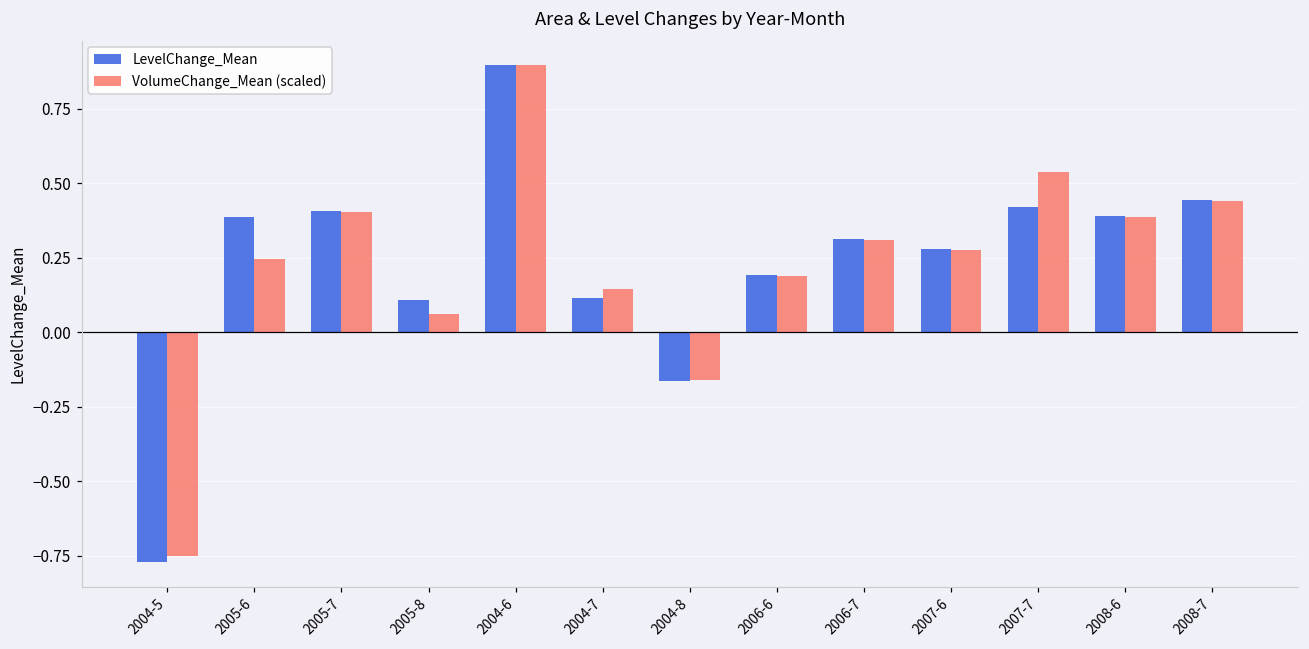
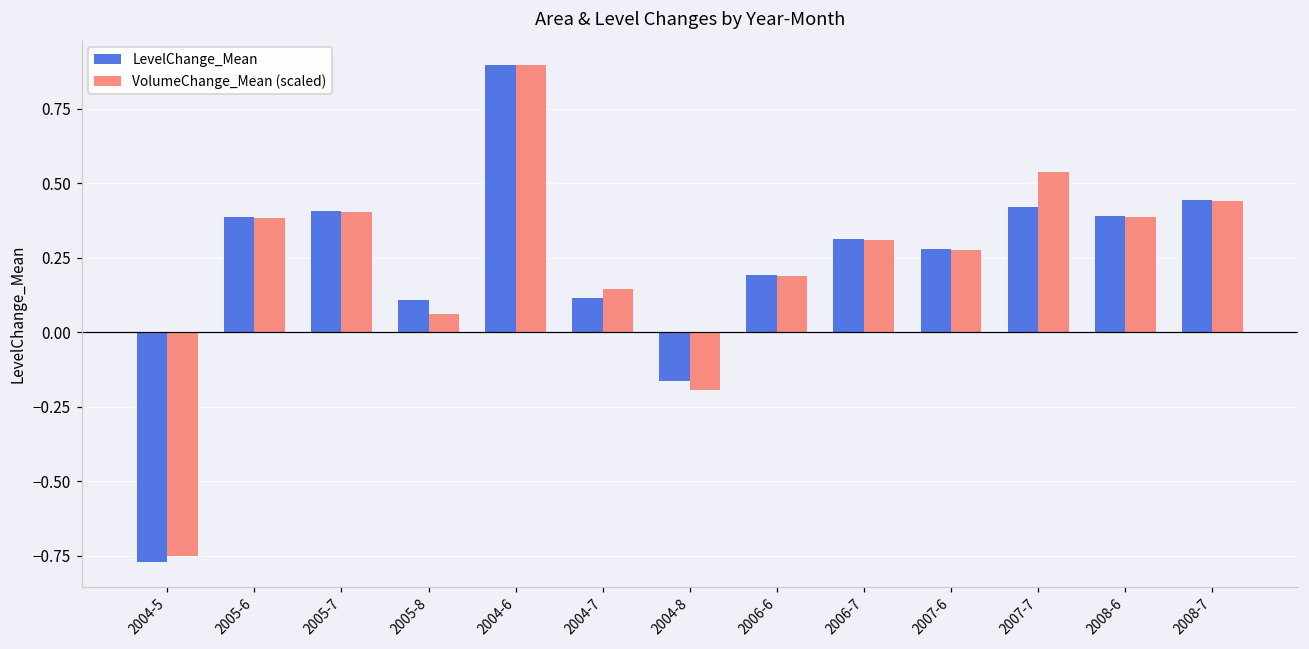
  {
    "LevelChange_Mean": {
      "2004-5": -0.77,
      "2005-6": 0.39,
      "2005-7": 0.41,
      "2005-8": 0.11,
      "2004-6": 0.89,
      "2004-7": 0.11,
      "2004-8": -0.16,
      "2006-6": 0.19,
      "2006-7": 0.31,
      "2007-6": 0.28,
      "2007-7": 0.42,
      "2008-6": 0.39,
      "2008-7": 0.44
    },
    "VolumeChange_Mean (scaled)": {
      "2004-5": -0.75,
-     "2005-6": 0.25,
+     "2005-6": 0.38,
      "2005-7": 0.40,
      "2005-8": 0.06,
      "2004-6": 0.89,
      "2004-7": 0.14,
-     "2004-8": -0.16,
+     "2004-8": -0.19,
      "2006-6": 0.19,
      "2006-7": 0.31,
      "2007-6": 0.28,
      "2007-7": 0.54,
      "2008-6": 0.39,
      "2008-7": 0.44
    }
  }
